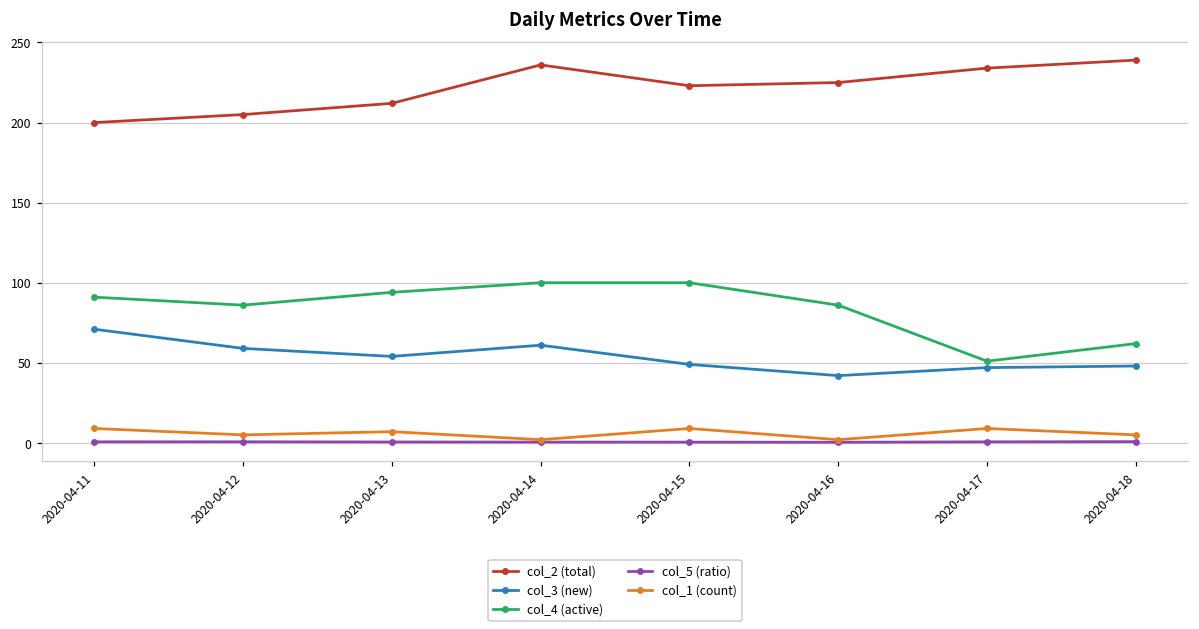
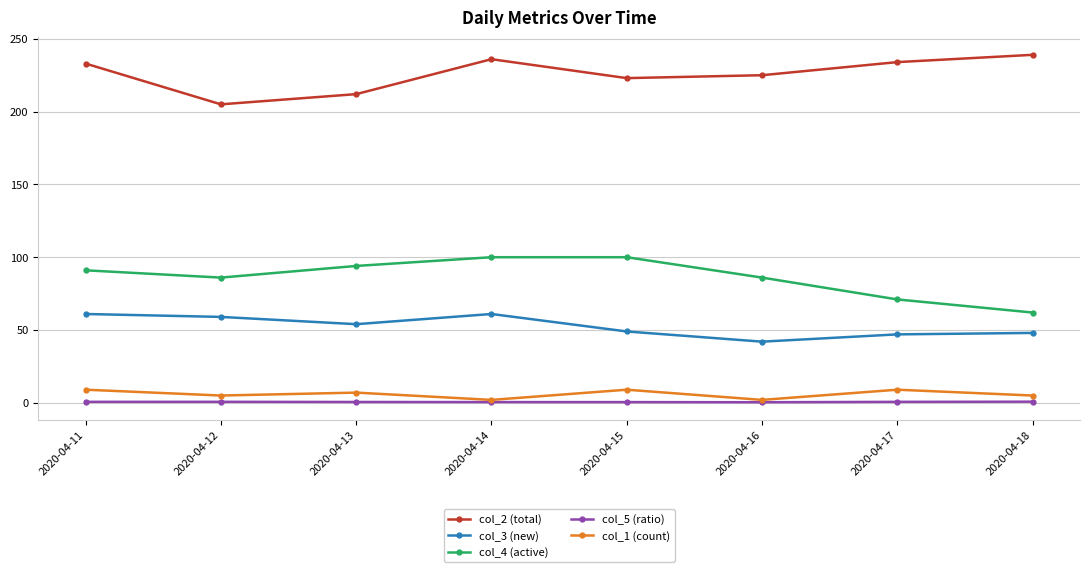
  {
    "col_2 (total)": {
-     "2020-04-11": 200,
+     "2020-04-11": 233,
      "2020-04-12": 205,
      "2020-04-13": 212,
      "2020-04-14": 236,
      "2020-04-15": 223,
      "2020-04-16": 225,
      "2020-04-17": 234,
      "2020-04-18": 239
    },
    "col_3 (new)": {
-     "2020-04-11": 71,
+     "2020-04-11": 61,
      "2020-04-12": 59,
      "2020-04-13": 54,
      "2020-04-14": 61,
      "2020-04-15": 49,
      "2020-04-16": 42,
      "2020-04-17": 47,
      "2020-04-18": 48
    },
    "col_4 (active)": {
      "2020-04-11": 91,
      "2020-04-12": 86,
      "2020-04-13": 94,
      "2020-04-14": 100,
      "2020-04-15": 100,
      "2020-04-16": 86,
-     "2020-04-17": 51,
+     "2020-04-17": 71,
      "2020-04-18": 62
    },
    "col_5 (ratio)": {
      "2020-04-11": 1,
      "2020-04-12": 1,
      "2020-04-13": 1,
      "2020-04-15": 0,
      "2020-04-17": 1,
      "2020-04-18": 1
    },
    "col_1 (count)": {
      "2020-04-11": 9,
      "2020-04-12": 5,
      "2020-04-13": 7,
      "2020-04-15": 9,
      "2020-04-17": 9,
      "2020-04-18": 5
    }
  }
